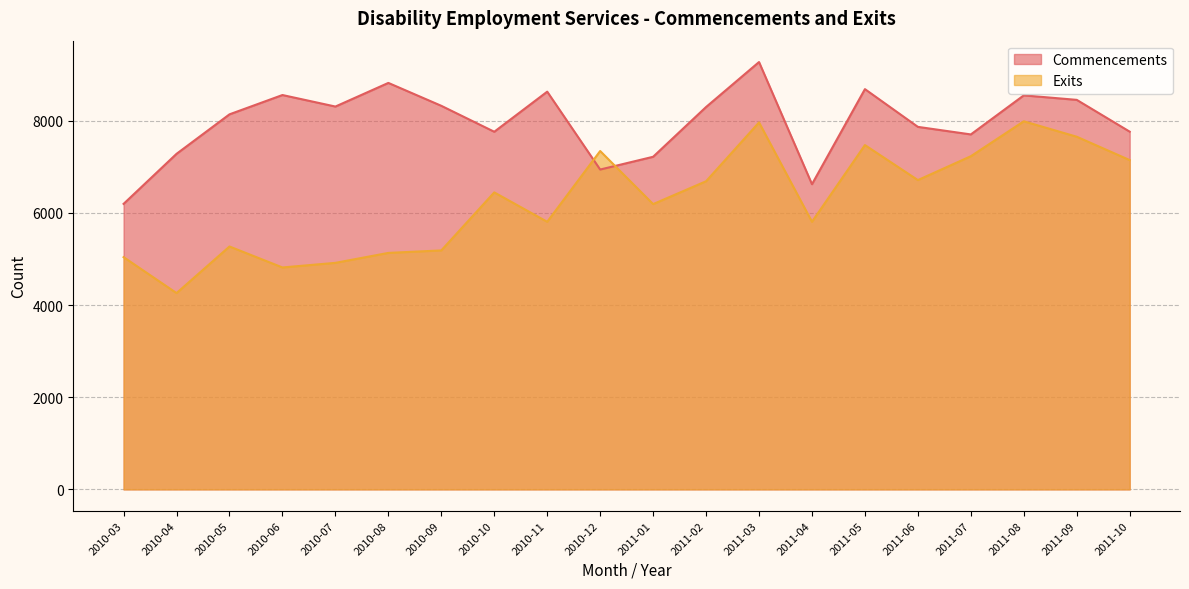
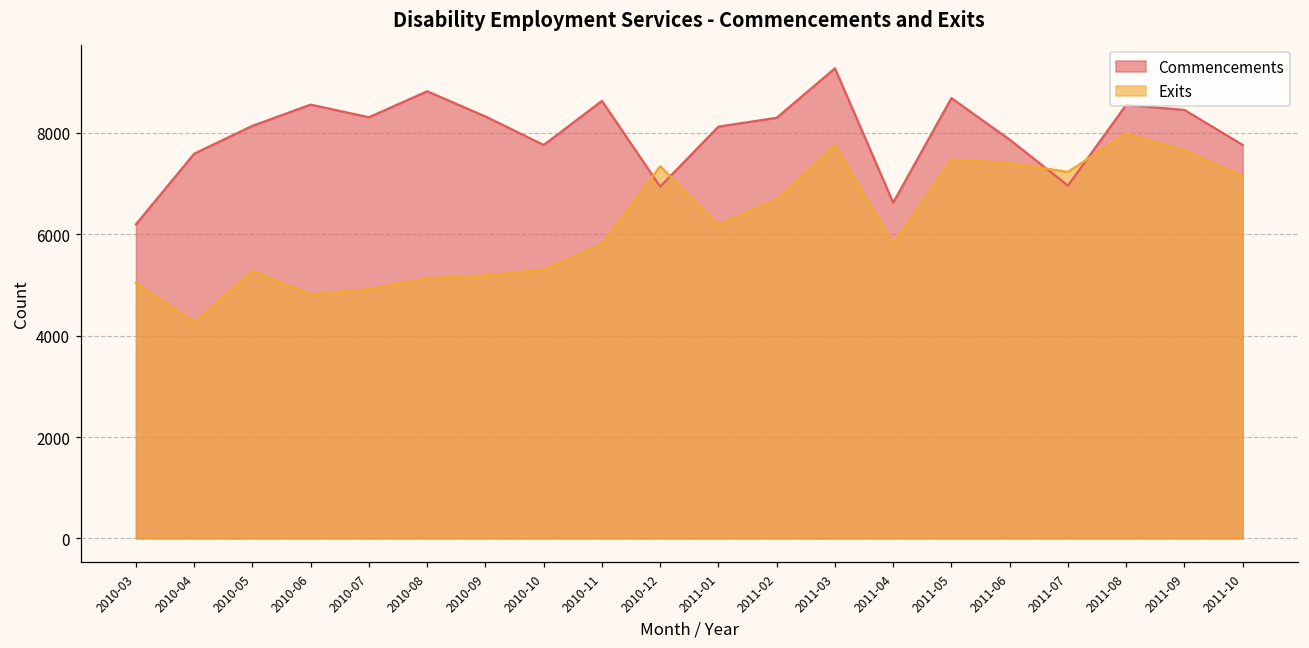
  {
    "Commencements": {
      "2010-03": 6200,
-     "2010-04": 7300,
+     "2010-04": 7600,
      "2010-05": 8100,
      "2010-06": 8600,
      "2010-07": 8300,
      "2010-08": 8800,
      "2010-09": 8300,
      "2010-10": 7800,
      "2010-11": 8600,
      "2010-12": 6900,
-     "2011-01": 7200,
+     "2011-01": 8100,
      "2011-02": 8300,
      "2011-03": 9300,
      "2011-04": 6600,
      "2011-05": 8700,
      "2011-06": 7900,
-     "2011-07": 7700,
+     "2011-07": 7000,
      "2011-08": 8600,
      "2011-09": 8500,
      "2011-10": 7800
    },
    "Exits": {
      "2010-03": 5000,
      "2010-04": 4300,
      "2010-05": 5300,
      "2010-06": 4800,
      "2010-07": 4900,
      "2010-08": 5100,
      "2010-09": 5200,
-     "2010-10": 6400,
+     "2010-10": 5300,
      "2010-11": 5800,
      "2010-12": 7300,
      "2011-01": 6200,
      "2011-02": 6700,
-     "2011-03": 8000,
+     "2011-03": 7800,
      "2011-04": 5800,
      "2011-05": 7500,
-     "2011-06": 6700,
+     "2011-06": 7400,
      "2011-07": 7200,
      "2011-08": 8000,
      "2011-09": 7700,
      "2011-10": 7100
    }
  }
